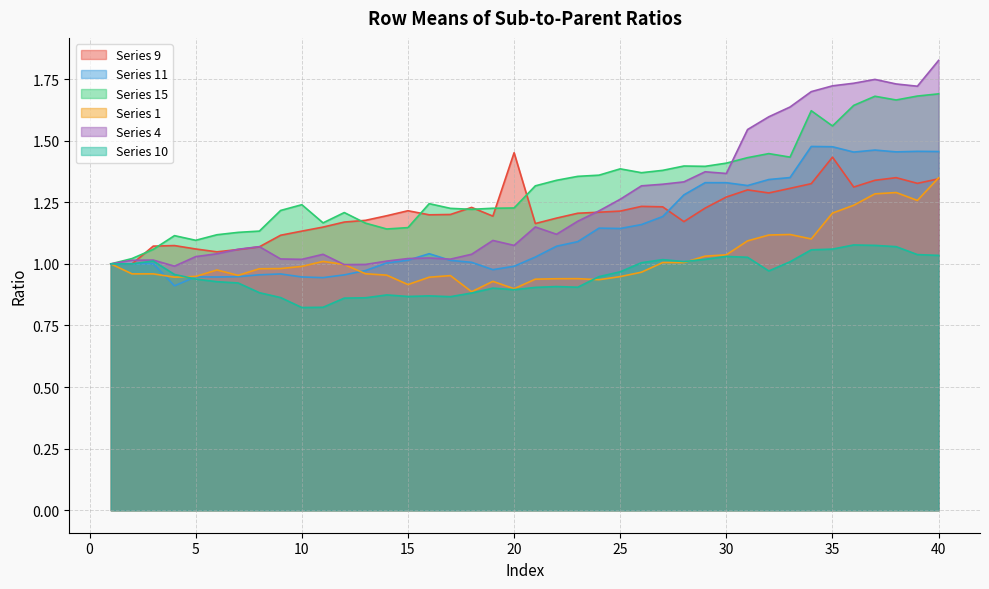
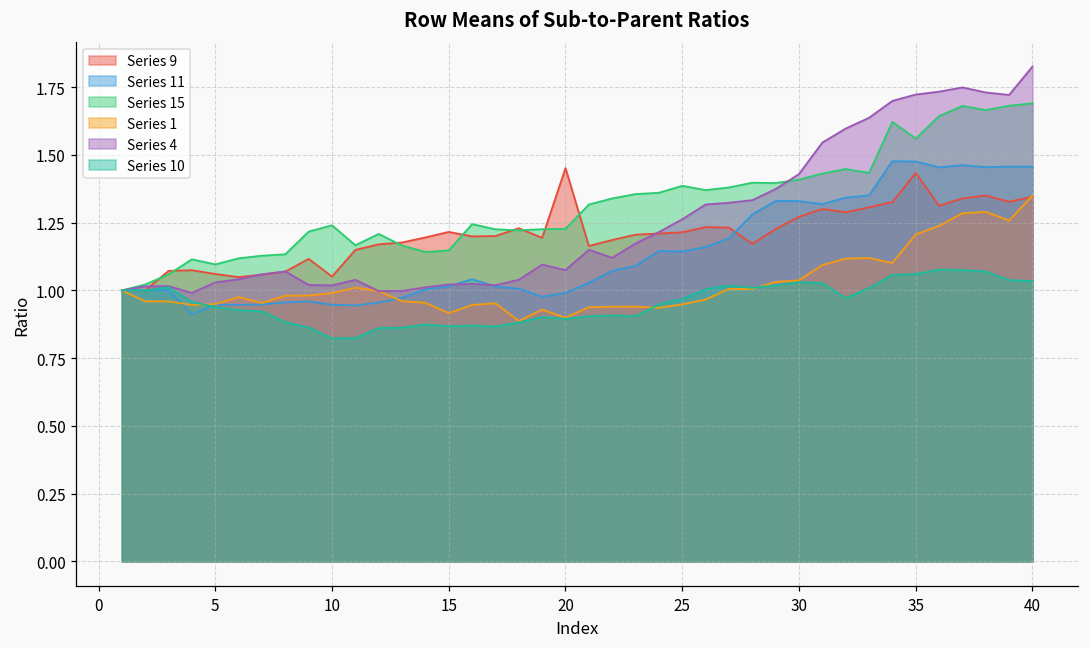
  {
    "Series 9": {
      "5": 1.06,
-     "10": 1.13,
+     "10": 1.05,
      "15": 1.22,
      "20": 1.45,
      "25": 1.21,
      "30": 1.27,
      "35": 1.43
    },
    "Series 1": {
      "10": 0.99,
      "15": 0.92,
      "25": 0.95,
      "35": 1.21
    },
    "Series 4": {
      "5": 1.03,
      "10": 1.02,
      "20": 1.08,
      "25": 1.26,
-     "30": 1.37,
+     "30": 1.43,
      "35": 1.72,
      "40": 1.83
    }
  }
